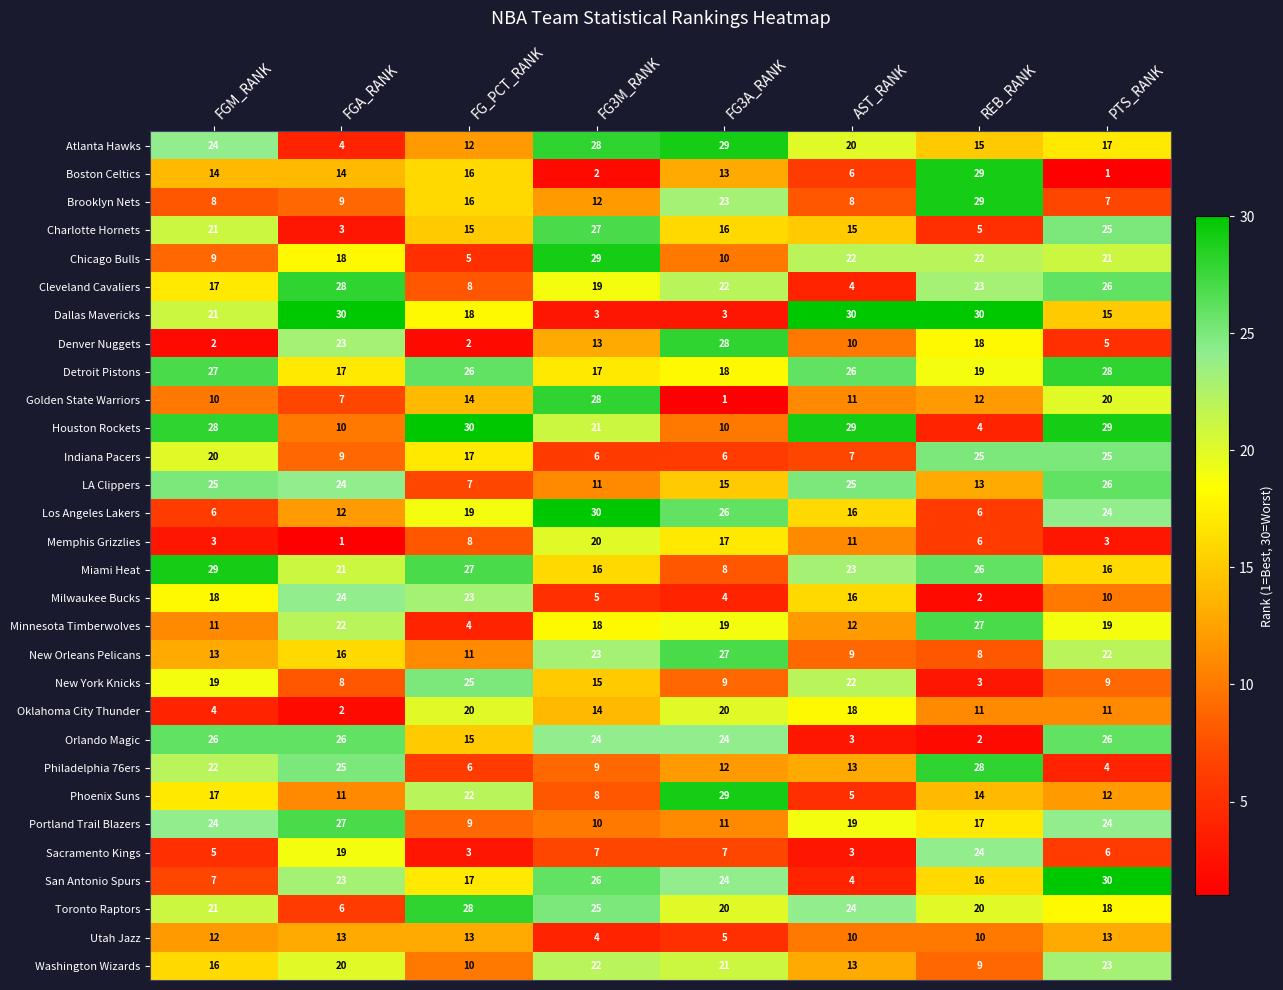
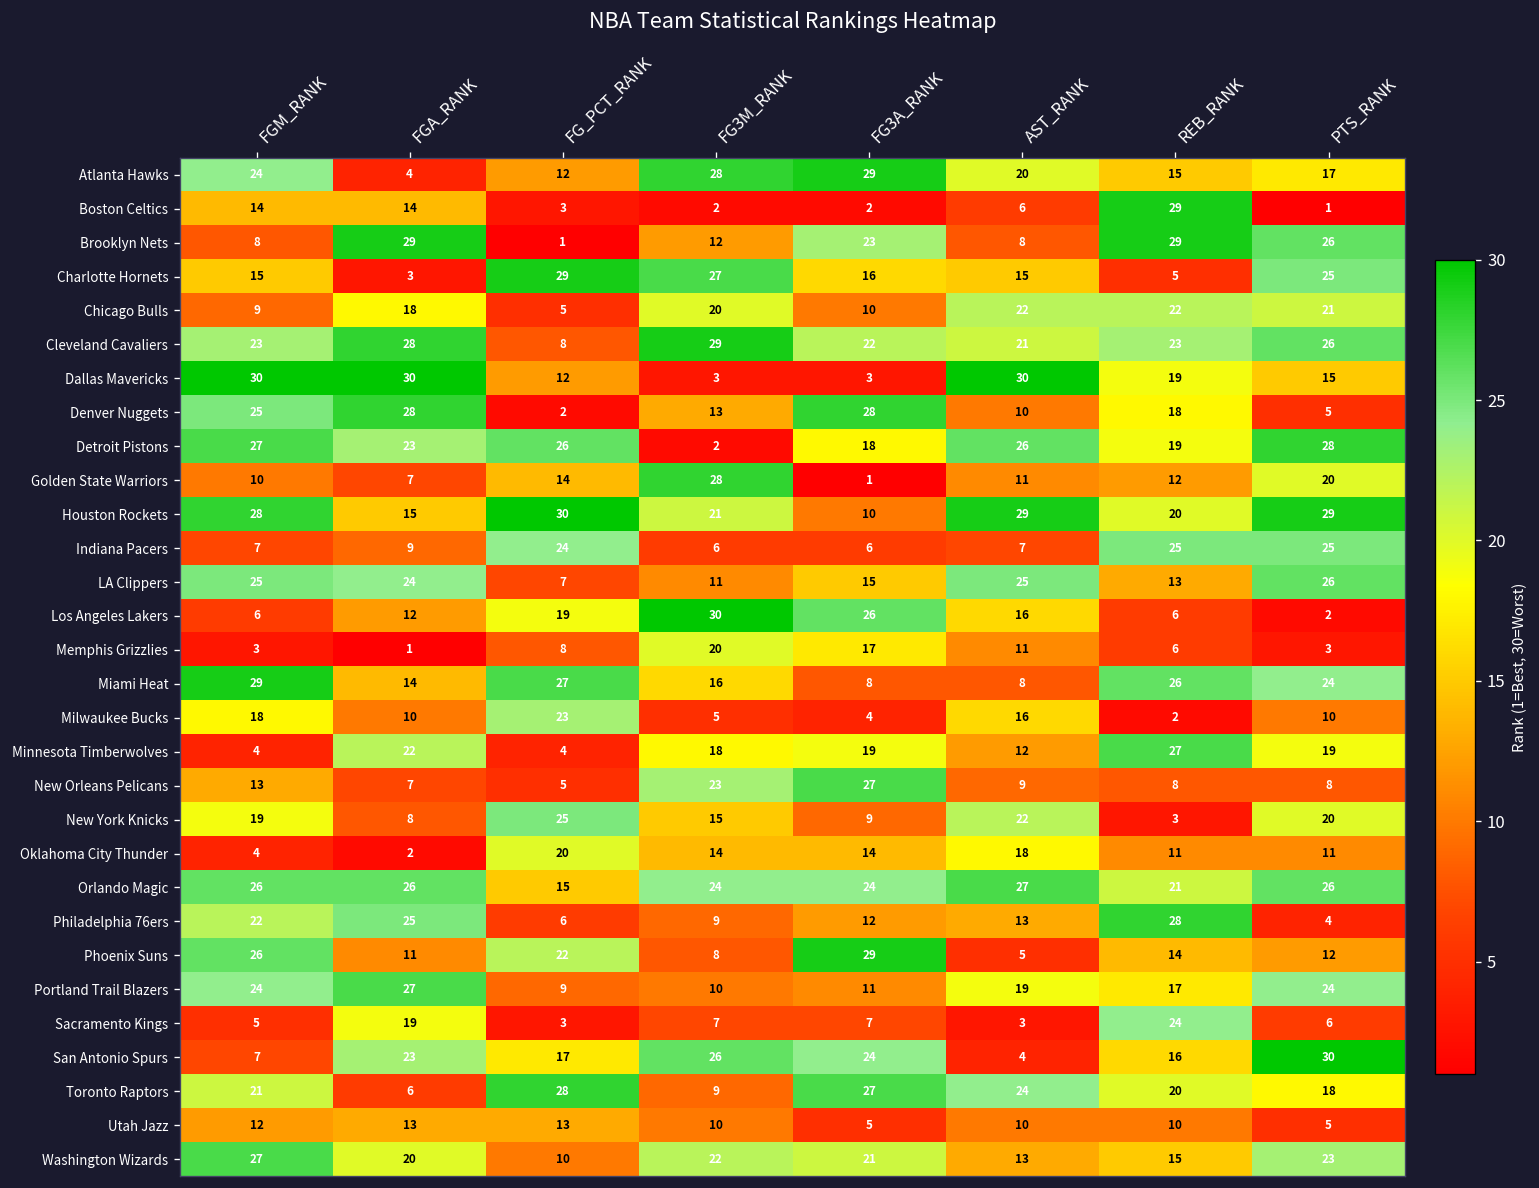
  {
    "Boston Celtics": {
      "FGM_RANK": 14,
      "FGA_RANK": 14,
-     "FG_PCT_RANK": 16,
+     "FG_PCT_RANK": 3,
      "FG3M_RANK": 2,
-     "FG3A_RANK": 13,
+     "FG3A_RANK": 2,
      "AST_RANK": 6,
      "REB_RANK": 29,
      "PTS_RANK": 1
    },
    "Brooklyn Nets": {
      "FGM_RANK": 8,
-     "FGA_RANK": 9,
-     "FG_PCT_RANK": 16,
+     "FGA_RANK": 29,
+     "FG_PCT_RANK": 1,
      "FG3M_RANK": 12,
      "FG3A_RANK": 23,
      "AST_RANK": 8,
      "REB_RANK": 29,
-     "PTS_RANK": 7
+     "PTS_RANK": 26
    },
    "Charlotte Hornets": {
-     "FGM_RANK": 21,
+     "FGM_RANK": 15,
      "FGA_RANK": 3,
-     "FG_PCT_RANK": 15,
+     "FG_PCT_RANK": 29,
      "FG3M_RANK": 27,
      "FG3A_RANK": 16,
      "AST_RANK": 15,
      "REB_RANK": 5,
      "PTS_RANK": 25
    },
    "Chicago Bulls": {
      "FGM_RANK": 9,
      "FGA_RANK": 18,
      "FG_PCT_RANK": 5,
-     "FG3M_RANK": 29,
+     "FG3M_RANK": 20,
      "FG3A_RANK": 10,
      "AST_RANK": 22,
      "REB_RANK": 22,
      "PTS_RANK": 21
    },
    "Cleveland Cavaliers": {
-     "FGM_RANK": 17,
+     "FGM_RANK": 23,
      "FGA_RANK": 28,
      "FG_PCT_RANK": 8,
-     "FG3M_RANK": 19,
+     "FG3M_RANK": 29,
      "FG3A_RANK": 22,
-     "AST_RANK": 4,
+     "AST_RANK": 21,
      "REB_RANK": 23,
      "PTS_RANK": 26
    },
    "Dallas Mavericks": {
-     "FGM_RANK": 21,
+     "FGM_RANK": 30,
      "FGA_RANK": 30,
-     "FG_PCT_RANK": 18,
+     "FG_PCT_RANK": 12,
      "FG3M_RANK": 3,
      "FG3A_RANK": 3,
      "AST_RANK": 30,
-     "REB_RANK": 30,
+     "REB_RANK": 19,
      "PTS_RANK": 15
    },
    "Denver Nuggets": {
-     "FGM_RANK": 2,
-     "FGA_RANK": 23,
+     "FGM_RANK": 25,
+     "FGA_RANK": 28,
      "FG_PCT_RANK": 2,
      "FG3M_RANK": 13,
      "FG3A_RANK": 28,
      "AST_RANK": 10,
      "REB_RANK": 18,
      "PTS_RANK": 5
    },
    "Detroit Pistons": {
      "FGM_RANK": 27,
-     "FGA_RANK": 17,
+     "FGA_RANK": 23,
      "FG_PCT_RANK": 26,
-     "FG3M_RANK": 17,
+     "FG3M_RANK": 2,
      "FG3A_RANK": 18,
      "AST_RANK": 26,
      "REB_RANK": 19,
      "PTS_RANK": 28
    },
    "Houston Rockets": {
      "FGM_RANK": 28,
-     "FGA_RANK": 10,
+     "FGA_RANK": 15,
      "FG_PCT_RANK": 30,
      "FG3M_RANK": 21,
      "FG3A_RANK": 10,
      "AST_RANK": 29,
-     "REB_RANK": 4,
+     "REB_RANK": 20,
      "PTS_RANK": 29
    },
    "Indiana Pacers": {
-     "FGM_RANK": 20,
+     "FGM_RANK": 7,
      "FGA_RANK": 9,
-     "FG_PCT_RANK": 17,
+     "FG_PCT_RANK": 24,
      "FG3M_RANK": 6,
      "FG3A_RANK": 6,
      "AST_RANK": 7,
      "REB_RANK": 25,
      "PTS_RANK": 25
    },
    "Los Angeles Lakers": {
      "FGM_RANK": 6,
      "FGA_RANK": 12,
      "FG_PCT_RANK": 19,
      "FG3M_RANK": 30,
      "FG3A_RANK": 26,
      "AST_RANK": 16,
      "REB_RANK": 6,
-     "PTS_RANK": 24
+     "PTS_RANK": 2
    },
    "Miami Heat": {
      "FGM_RANK": 29,
-     "FGA_RANK": 21,
+     "FGA_RANK": 14,
      "FG_PCT_RANK": 27,
      "FG3M_RANK": 16,
      "FG3A_RANK": 8,
-     "AST_RANK": 23,
+     "AST_RANK": 8,
      "REB_RANK": 26,
-     "PTS_RANK": 16
+     "PTS_RANK": 24
    },
    "Milwaukee Bucks": {
      "FGM_RANK": 18,
-     "FGA_RANK": 24,
+     "FGA_RANK": 10,
      "FG_PCT_RANK": 23,
      "FG3M_RANK": 5,
      "FG3A_RANK": 4,
      "AST_RANK": 16,
      "REB_RANK": 2,
      "PTS_RANK": 10
    },
    "Minnesota Timberwolves": {
-     "FGM_RANK": 11,
+     "FGM_RANK": 4,
      "FGA_RANK": 22,
      "FG_PCT_RANK": 4,
      "FG3M_RANK": 18,
      "FG3A_RANK": 19,
      "AST_RANK": 12,
      "REB_RANK": 27,
      "PTS_RANK": 19
    },
    "New Orleans Pelicans": {
      "FGM_RANK": 13,
-     "FGA_RANK": 16,
-     "FG_PCT_RANK": 11,
+     "FGA_RANK": 7,
+     "FG_PCT_RANK": 5,
      "FG3M_RANK": 23,
      "FG3A_RANK": 27,
      "AST_RANK": 9,
      "REB_RANK": 8,
-     "PTS_RANK": 22
+     "PTS_RANK": 8
    },
    "New York Knicks": {
      "FGM_RANK": 19,
      "FGA_RANK": 8,
      "FG_PCT_RANK": 25,
      "FG3M_RANK": 15,
      "FG3A_RANK": 9,
      "AST_RANK": 22,
      "REB_RANK": 3,
-     "PTS_RANK": 9
+     "PTS_RANK": 20
    },
    "Oklahoma City Thunder": {
      "FGM_RANK": 4,
      "FGA_RANK": 2,
      "FG_PCT_RANK": 20,
      "FG3M_RANK": 14,
-     "FG3A_RANK": 20,
+     "FG3A_RANK": 14,
      "AST_RANK": 18,
      "REB_RANK": 11,
      "PTS_RANK": 11
    },
    "Orlando Magic": {
      "FGM_RANK": 26,
      "FGA_RANK": 26,
      "FG_PCT_RANK": 15,
      "FG3M_RANK": 24,
      "FG3A_RANK": 24,
-     "AST_RANK": 3,
-     "REB_RANK": 2,
+     "AST_RANK": 27,
+     "REB_RANK": 21,
      "PTS_RANK": 26
    },
    "Phoenix Suns": {
-     "FGM_RANK": 17,
+     "FGM_RANK": 26,
      "FGA_RANK": 11,
      "FG_PCT_RANK": 22,
      "FG3M_RANK": 8,
      "FG3A_RANK": 29,
      "AST_RANK": 5,
      "REB_RANK": 14,
      "PTS_RANK": 12
    },
    "Toronto Raptors": {
      "FGM_RANK": 21,
      "FGA_RANK": 6,
      "FG_PCT_RANK": 28,
-     "FG3M_RANK": 25,
-     "FG3A_RANK": 20,
+     "FG3M_RANK": 9,
+     "FG3A_RANK": 27,
      "AST_RANK": 24,
      "REB_RANK": 20,
      "PTS_RANK": 18
    },
    "Utah Jazz": {
      "FGM_RANK": 12,
      "FGA_RANK": 13,
      "FG_PCT_RANK": 13,
-     "FG3M_RANK": 4,
+     "FG3M_RANK": 10,
      "FG3A_RANK": 5,
      "AST_RANK": 10,
      "REB_RANK": 10,
-     "PTS_RANK": 13
+     "PTS_RANK": 5
    },
    "Washington Wizards": {
-     "FGM_RANK": 16,
+     "FGM_RANK": 27,
      "FGA_RANK": 20,
      "FG_PCT_RANK": 10,
      "FG3M_RANK": 22,
      "FG3A_RANK": 21,
      "AST_RANK": 13,
-     "REB_RANK": 9,
+     "REB_RANK": 15,
      "PTS_RANK": 23
    }
  }
